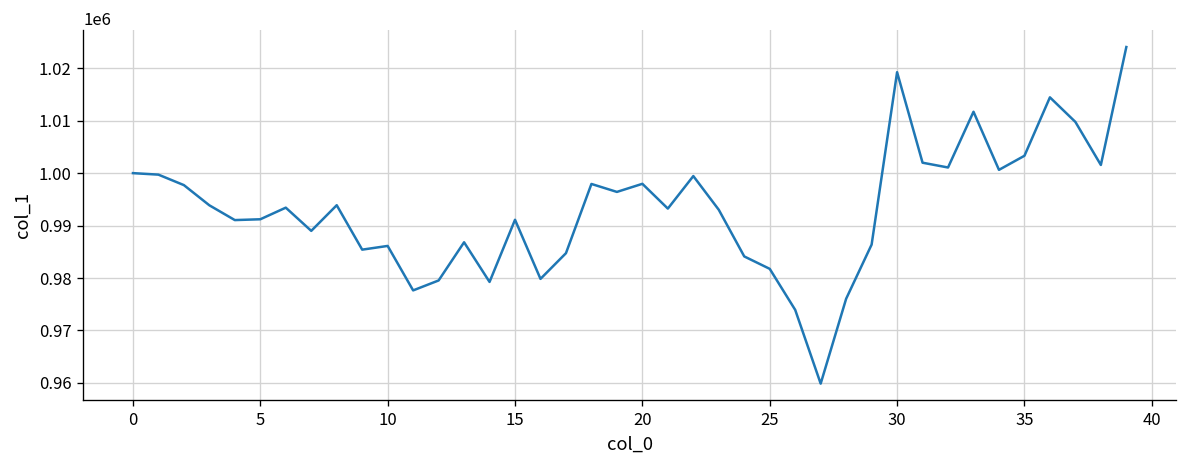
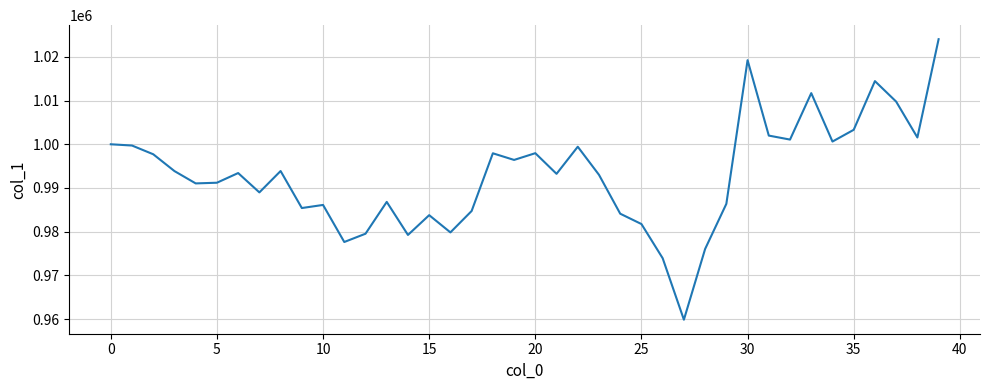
  {
    "0": 1000000,
    "5": 991000,
    "10": 986000,
-   "15": 991000,
+   "15": 984000,
    "20": 998000,
    "25": 982000,
    "30": 1019000,
    "35": 1003000
  }
